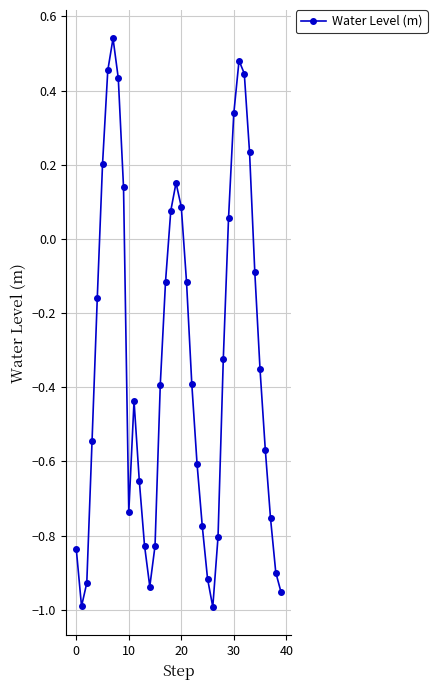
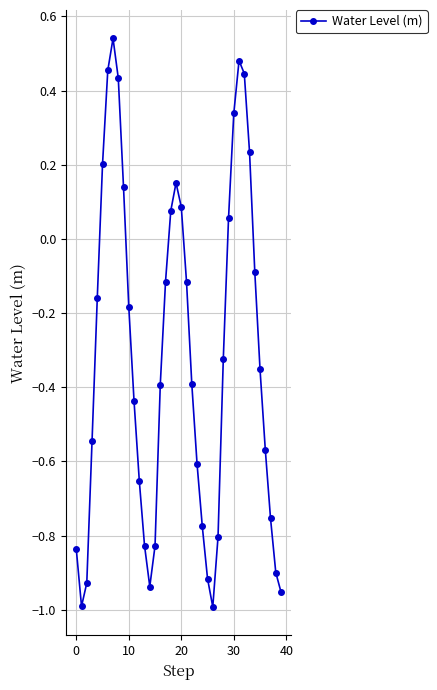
  {
    "0": -0.84,
-   "10": -0.74,
+   "10": -0.18,
    "20": 0.09,
    "30": 0.34
  }
